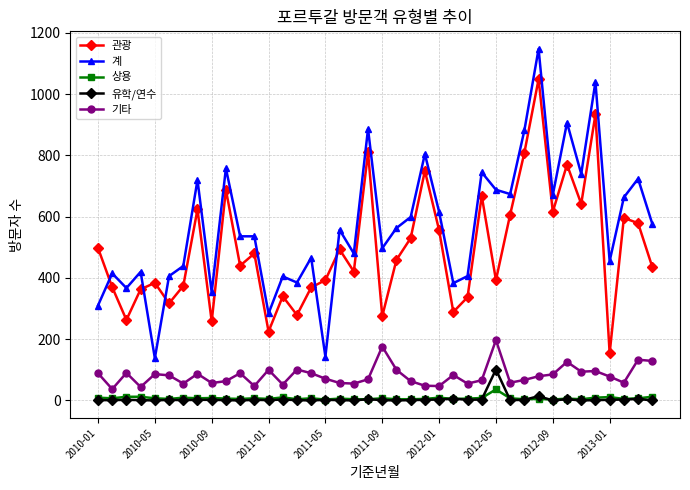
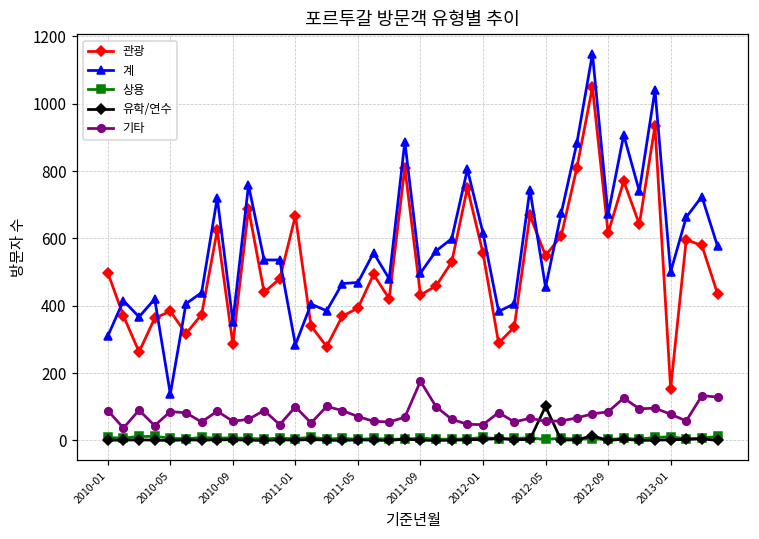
  {
    "관광": {
      "2010-01": 500,
      "2010-05": 380,
-     "2010-09": 260,
-     "2011-01": 230,
+     "2010-09": 290,
+     "2011-01": 670,
      "2011-05": 390,
-     "2011-09": 280,
+     "2011-09": 430,
      "2012-01": 560,
-     "2012-05": 390,
+     "2012-05": 550,
      "2012-09": 620,
      "2013-01": 150
    },
    "계": {
      "2010-01": 310,
      "2010-05": 140,
      "2010-09": 350,
      "2011-01": 280,
-     "2011-05": 140,
+     "2011-05": 470,
      "2011-09": 500,
      "2012-01": 620,
-     "2012-05": 690,
+     "2012-05": 460,
      "2012-09": 670,
-     "2013-01": 460
+     "2013-01": 500
    },
    "상용": {
-     "2012-05": 40,
+     "2012-05": 0,
      "2013-01": 10
    },
    "유학/연수": {
      "2012-05": 100,
      "2013-01": 0
    },
    "기타": {
      "2010-01": 90,
      "2010-05": 90,
      "2010-09": 60,
      "2011-01": 100,
      "2011-05": 70,
      "2011-09": 180,
      "2012-01": 50,
-     "2012-05": 200,
+     "2012-05": 60,
      "2012-09": 90,
      "2013-01": 80
    }
  }
